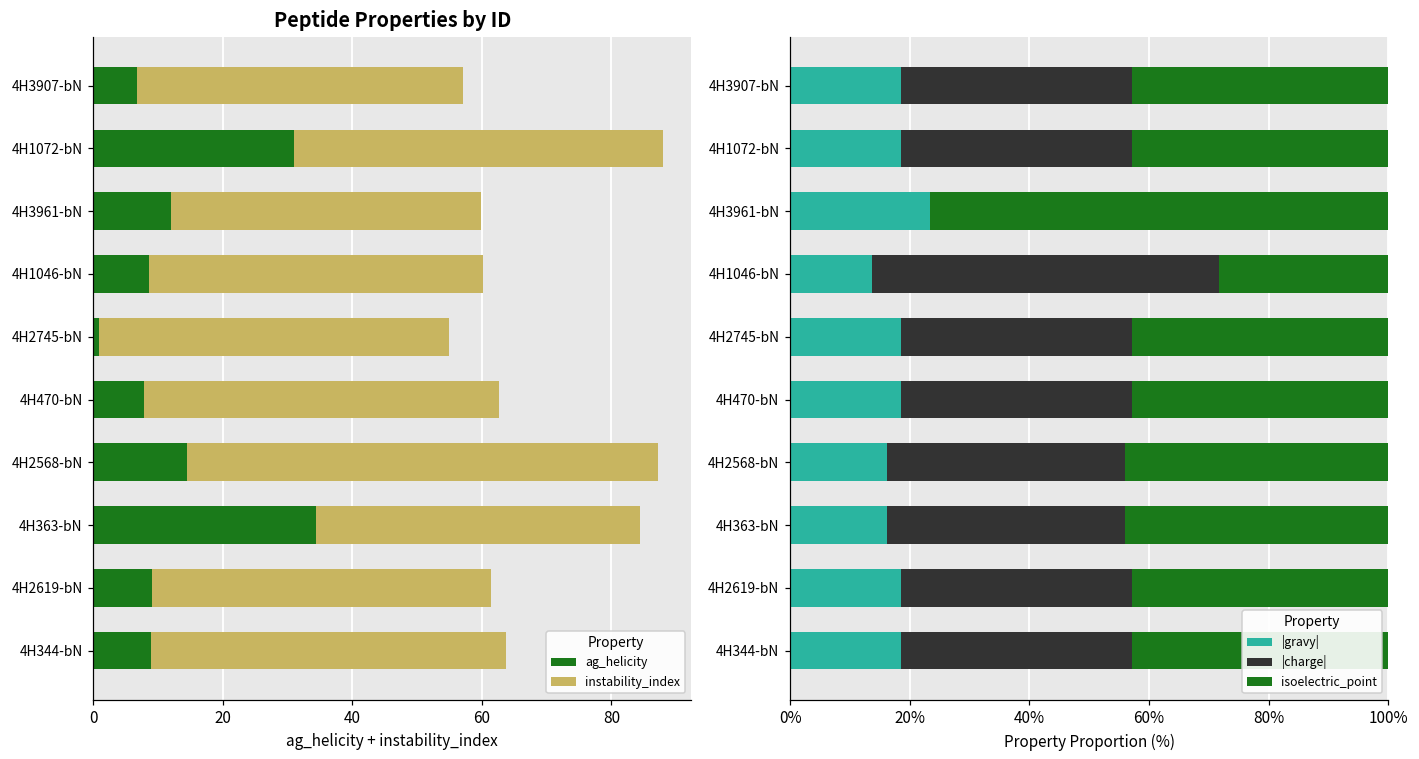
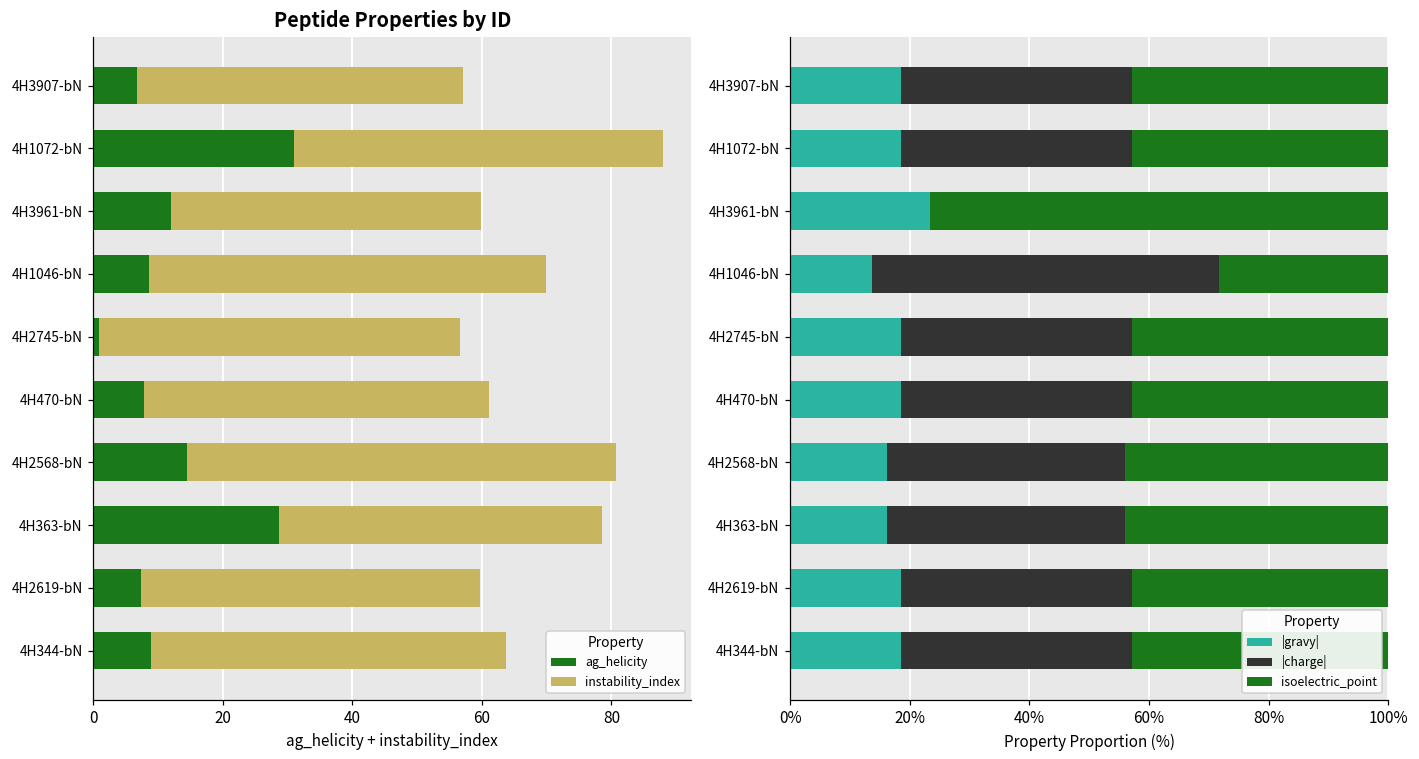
  {
    "Peptide Properties by ID": {
      "ag_helicity": {
        "4H3907-bN": 7,
        "4H1072-bN": 31,
        "4H3961-bN": 12,
        "4H1046-bN": 9,
        "4H2745-bN": 1,
        "4H470-bN": 8,
        "4H2568-bN": 15,
-       "4H363-bN": 34,
-       "4H2619-bN": 9,
+       "4H363-bN": 29,
+       "4H2619-bN": 7,
        "4H344-bN": 9
      },
      "instability_index": {
        "4H3907-bN": 50,
        "4H1072-bN": 57,
        "4H3961-bN": 48,
-       "4H1046-bN": 52,
-       "4H2745-bN": 54,
-       "4H470-bN": 55,
-       "4H2568-bN": 73,
+       "4H1046-bN": 61,
+       "4H2745-bN": 56,
+       "4H470-bN": 53,
+       "4H2568-bN": 66,
        "4H363-bN": 50,
        "4H2619-bN": 52,
        "4H344-bN": 55
      }
    }
  }
